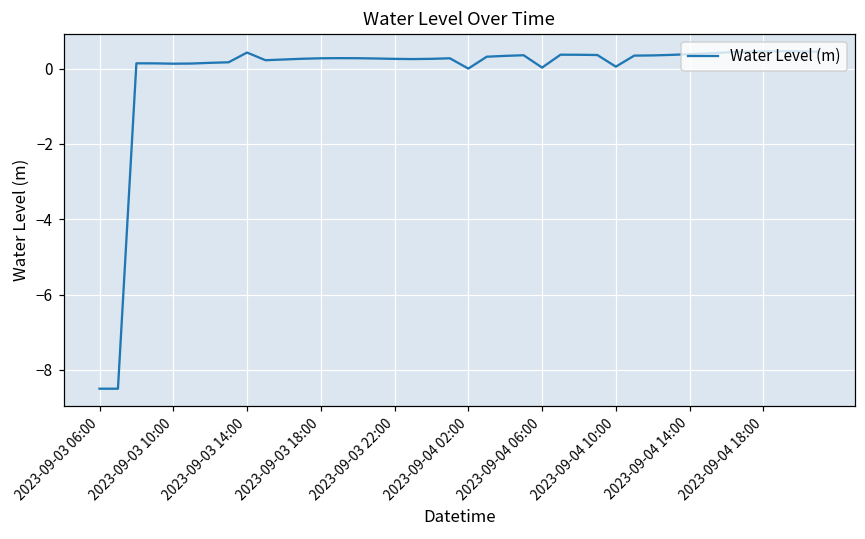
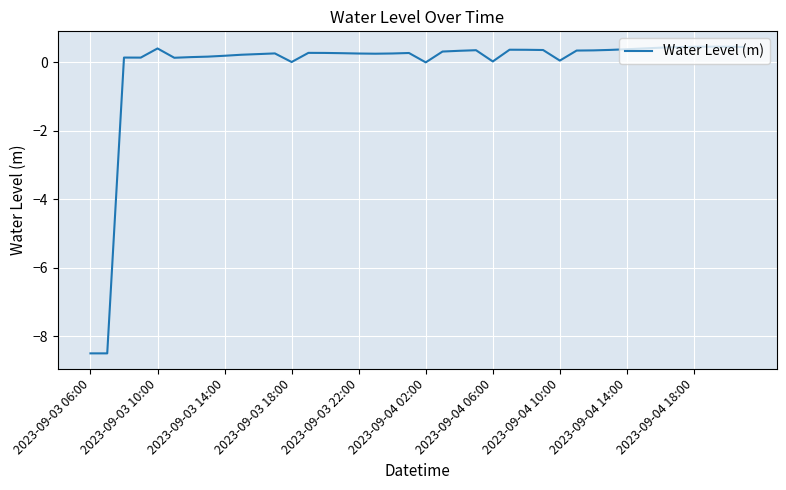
  {
    "2023-09-03 06:00": -8.5,
-   "2023-09-03 10:00": 0.1,
-   "2023-09-03 14:00": 0.4,
-   "2023-09-03 18:00": 0.3,
+   "2023-09-03 10:00": 0.4,
+   "2023-09-03 14:00": 0.2,
+   "2023-09-03 18:00": 0.0,
    "2023-09-03 22:00": 0.3,
    "2023-09-04 02:00": 0.0,
    "2023-09-04 06:00": 0.0,
    "2023-09-04 10:00": 0.1
  }
